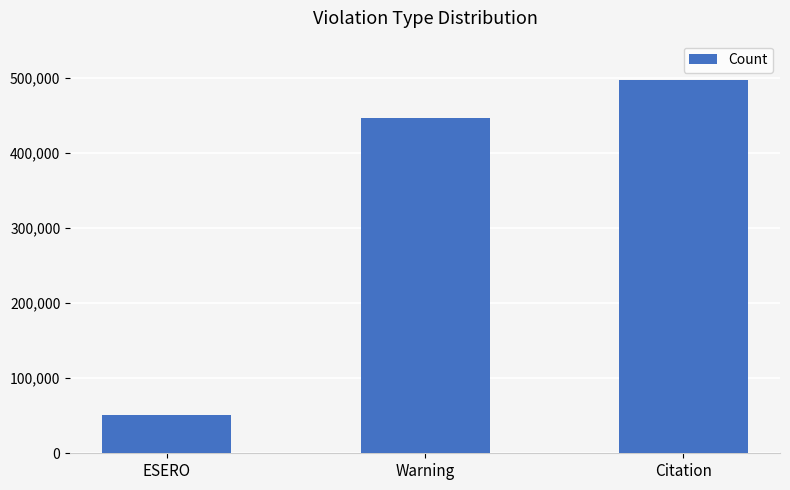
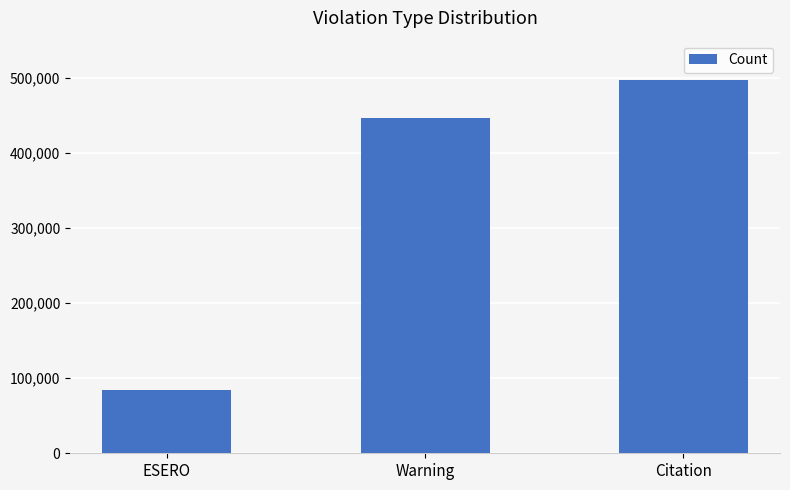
  {
-   "ESERO": "50,000",
+   "ESERO": "80,000",
    "Warning": "450,000",
    "Citation": "500,000"
  }
